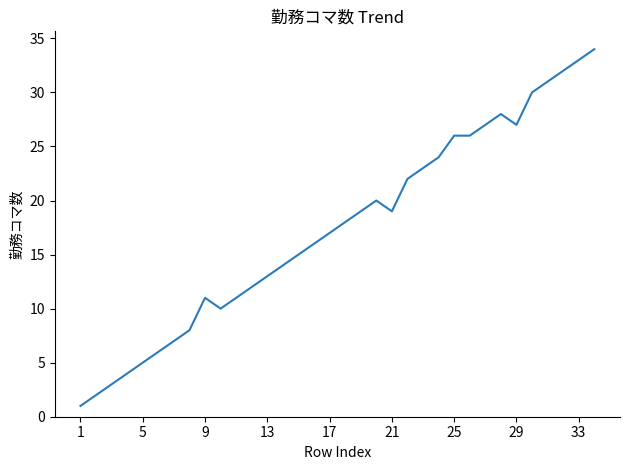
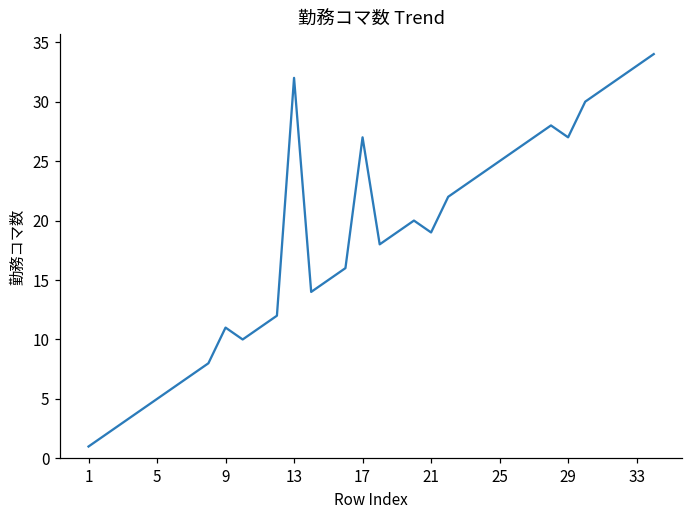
  {
    "1": 1,
    "5": 5,
    "9": 11,
-   "13": 13,
-   "17": 17,
+   "13": 32,
+   "17": 27,
    "21": 19,
-   "25": 26,
+   "25": 25,
    "29": 27,
    "33": 33
  }
